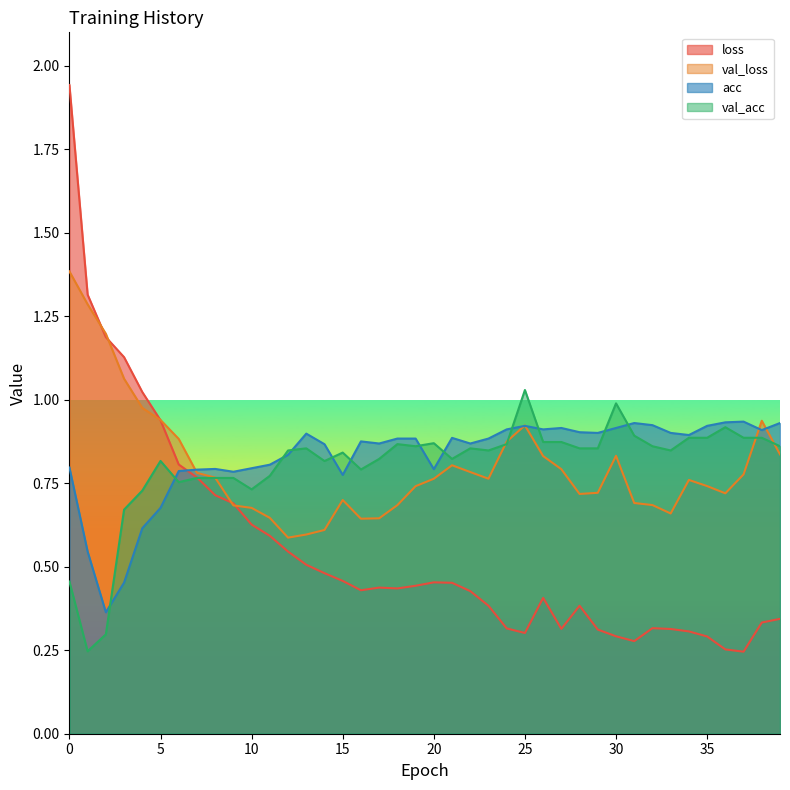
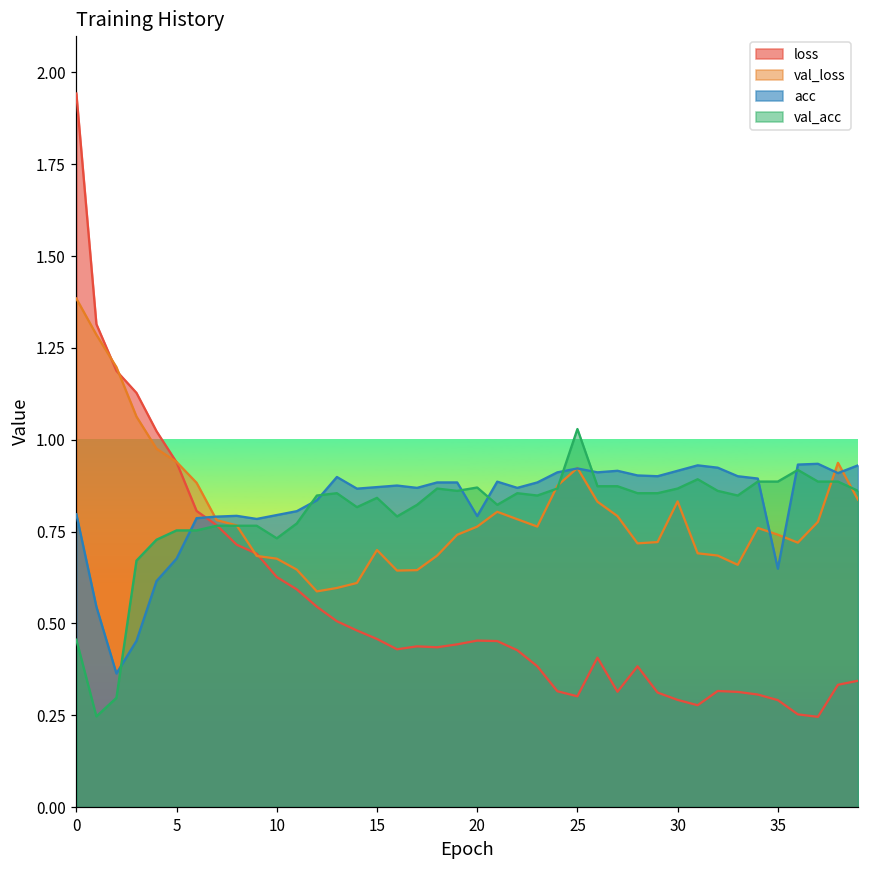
  {
    "acc": {
      "0": 0.80,
      "5": 0.68,
      "10": 0.79,
-     "15": 0.77,
+     "15": 0.87,
      "20": 0.79,
      "30": 0.92,
-     "35": 0.92
+     "35": 0.65
    },
    "val_acc": {
      "0": 0.46,
-     "5": 0.82,
+     "5": 0.75,
      "10": 0.73,
      "15": 0.84,
      "20": 0.87,
      "25": 1.03,
-     "30": 0.99,
+     "30": 0.87,
      "35": 0.89
    }
  }
